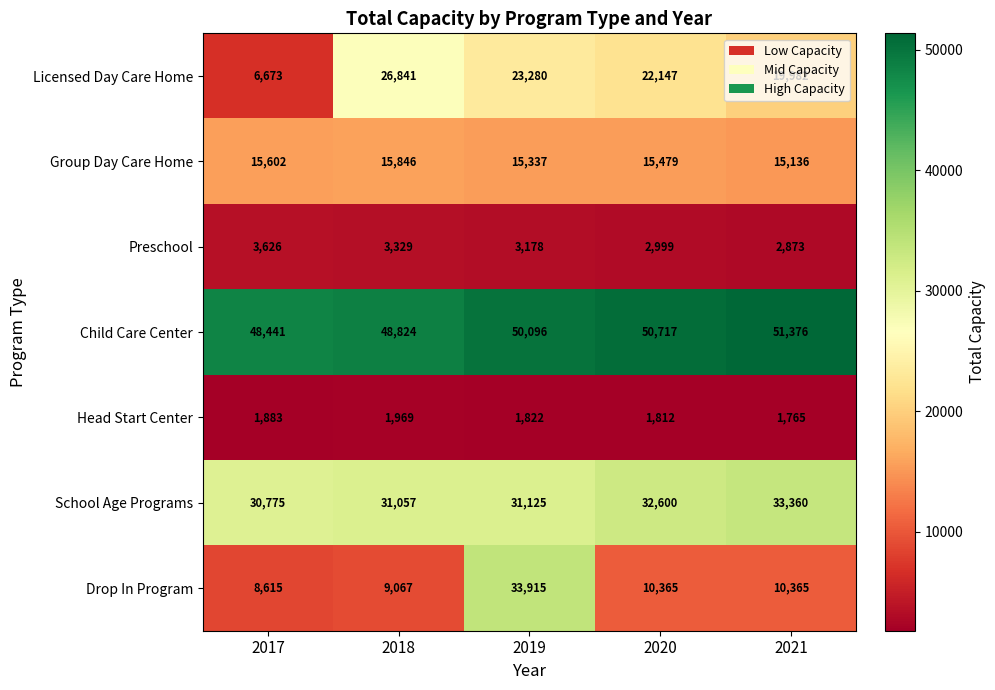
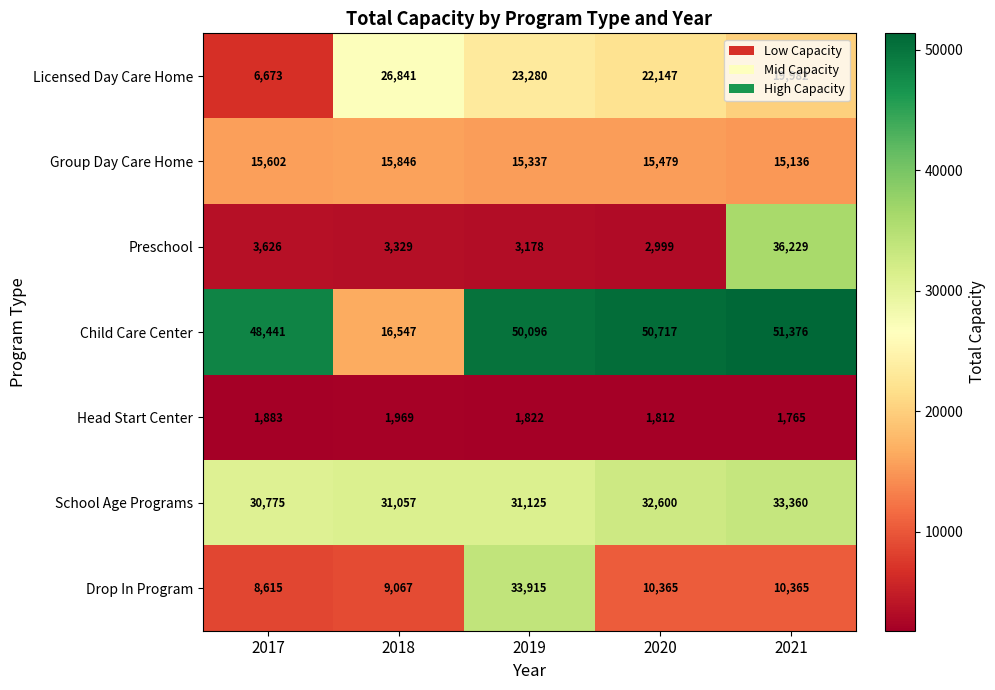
  {
    "Licensed Day Care Home": {
      "2017": "6,673",
      "2018": "26,841",
      "2019": "23,280",
      "2020": "22,147"
    },
    "Group Day Care Home": {
      "2017": "15,602",
      "2018": "15,846",
      "2019": "15,337",
      "2020": "15,479",
      "2021": "15,136"
    },
    "Preschool": {
      "2017": "3,626",
      "2018": "3,329",
      "2019": "3,178",
      "2020": "2,999",
-     "2021": "2,873"
+     "2021": "36,229"
    },
    "Child Care Center": {
      "2017": "48,441",
-     "2018": "48,824",
+     "2018": "16,547",
      "2019": "50,096",
      "2020": "50,717",
      "2021": "51,376"
    },
    "Head Start Center": {
      "2017": "1,883",
      "2018": "1,969",
      "2019": "1,822",
      "2020": "1,812",
      "2021": "1,765"
    },
    "School Age Programs": {
      "2017": "30,775",
      "2018": "31,057",
      "2019": "31,125",
      "2020": "32,600",
      "2021": "33,360"
    },
    "Drop In Program": {
      "2017": "8,615",
      "2018": "9,067",
      "2019": "33,915",
      "2020": "10,365",
      "2021": "10,365"
    }
  }
